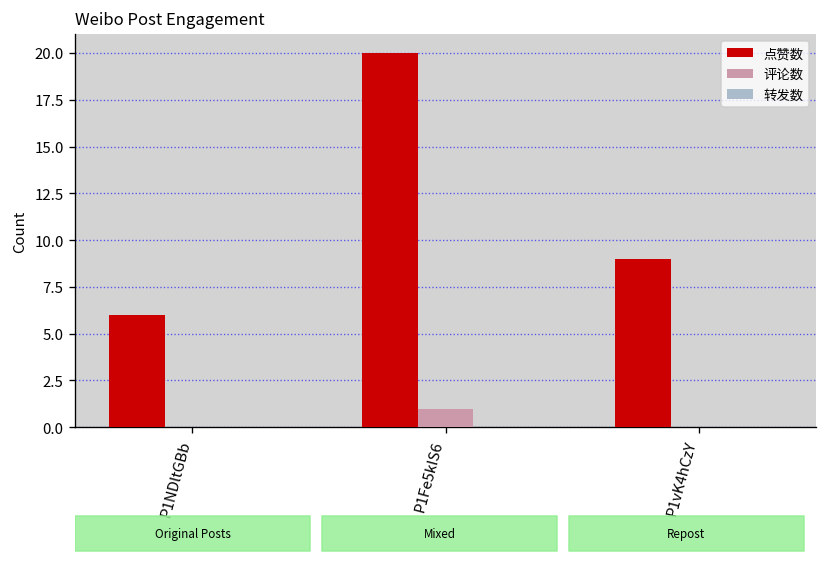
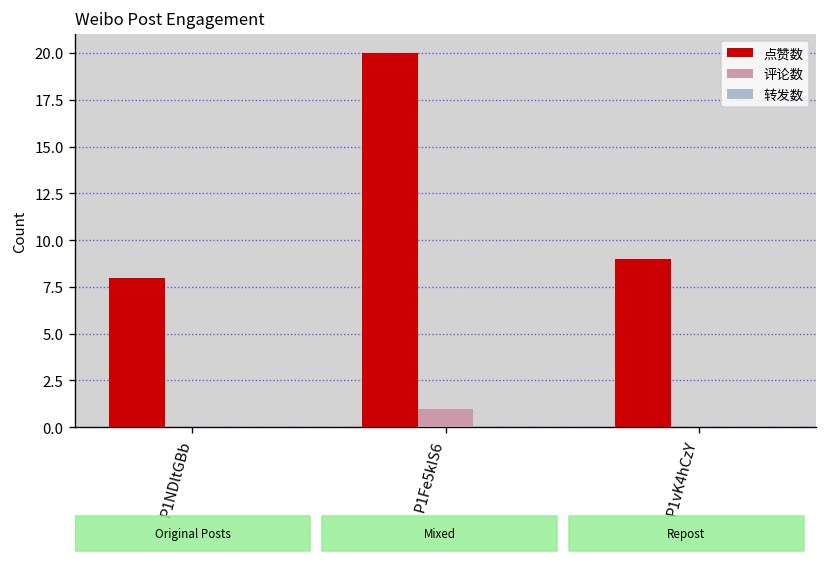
  {
    "点赞数": {
-     "P1NDltGBb": 6,
+     "P1NDltGBb": 8,
      "P1Fe5kIS6": 20,
      "P1vK4hCzY": 9
    }
  }
